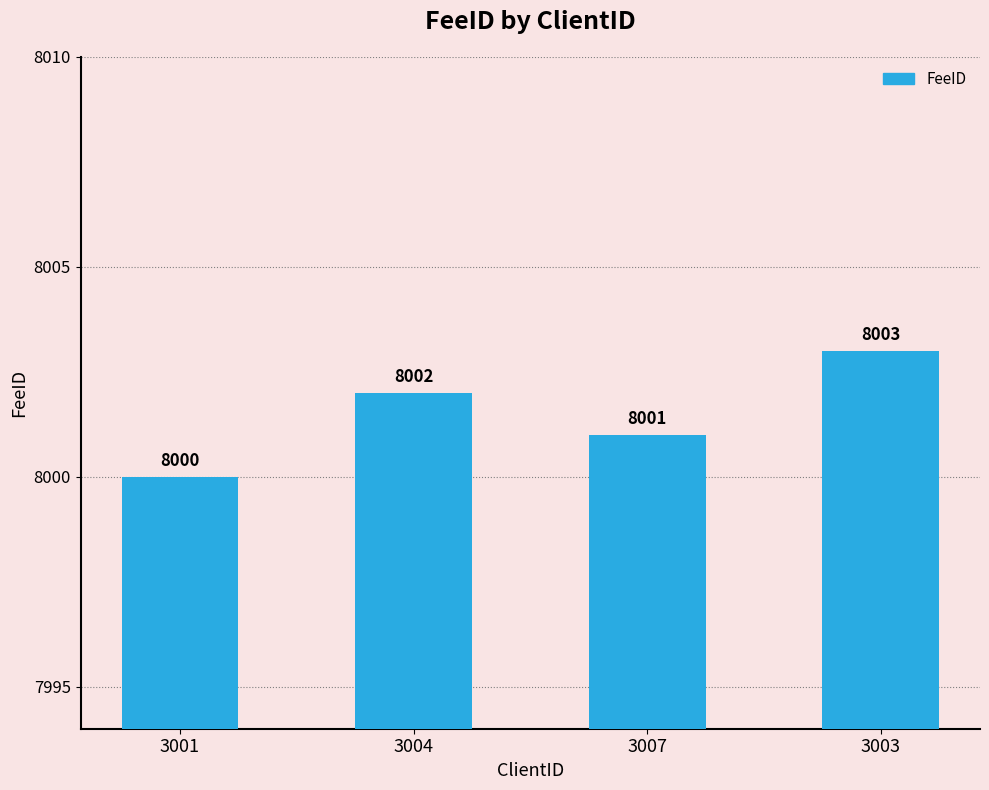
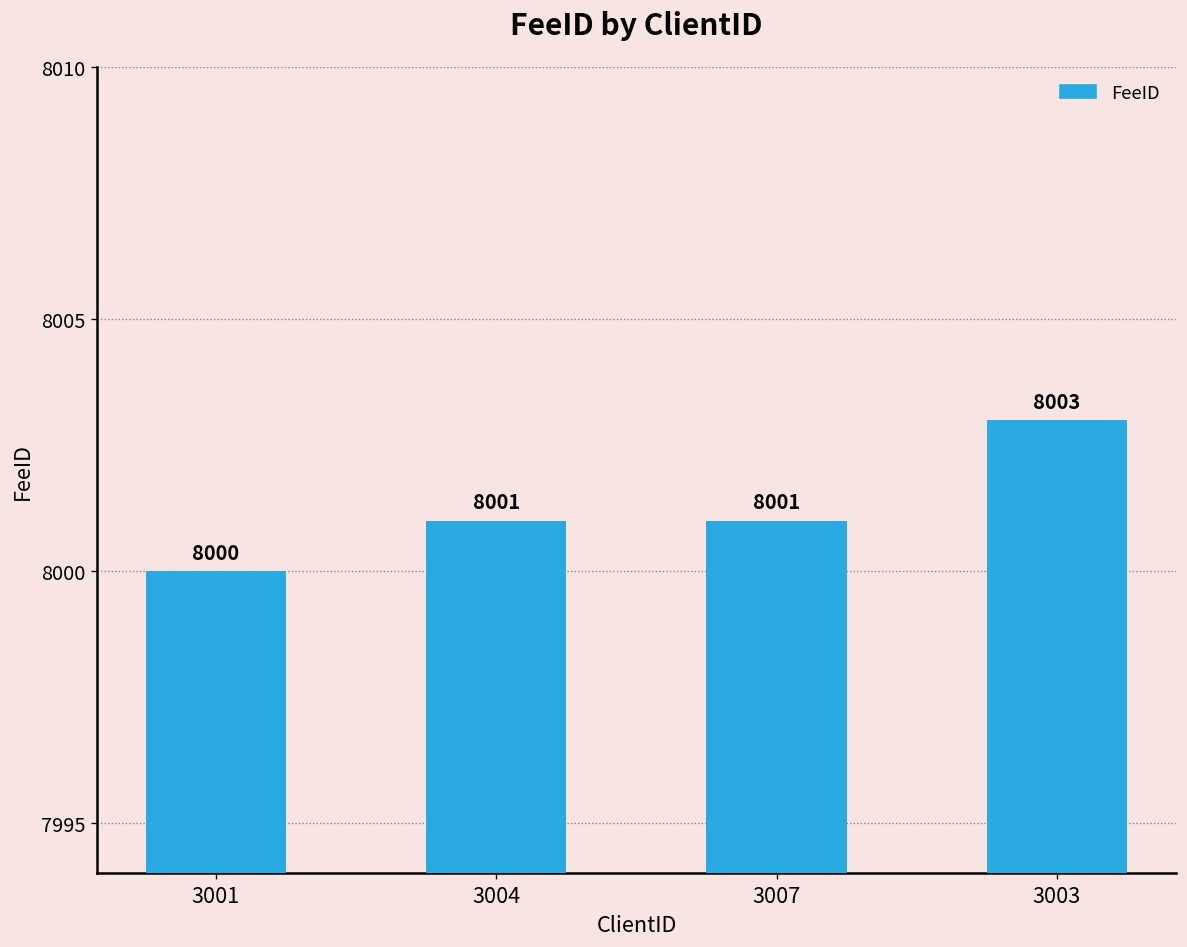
  {
    "3001": 8000,
-   "3004": 8002,
+   "3004": 8001,
    "3007": 8001,
    "3003": 8003
  }
